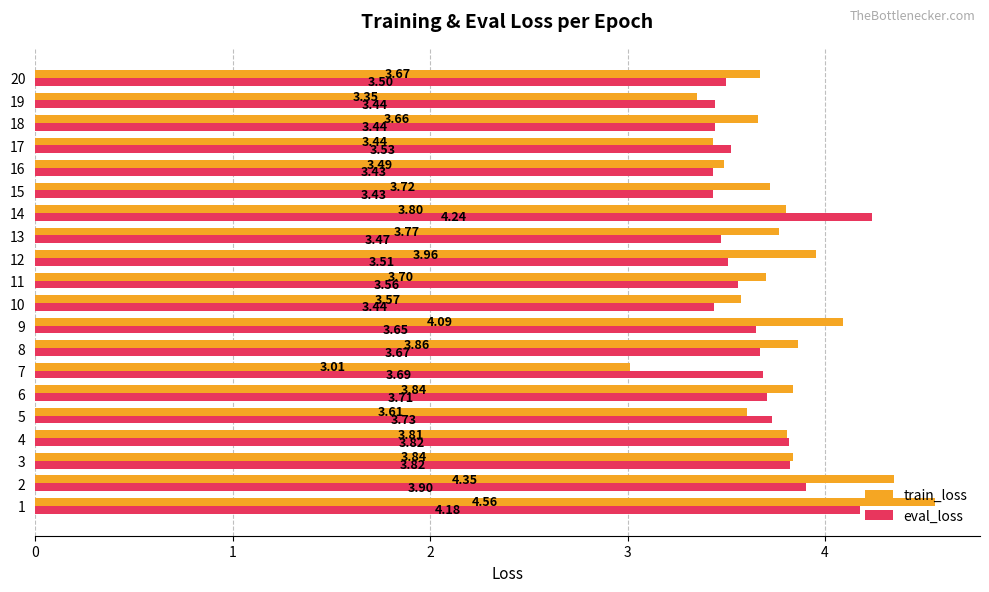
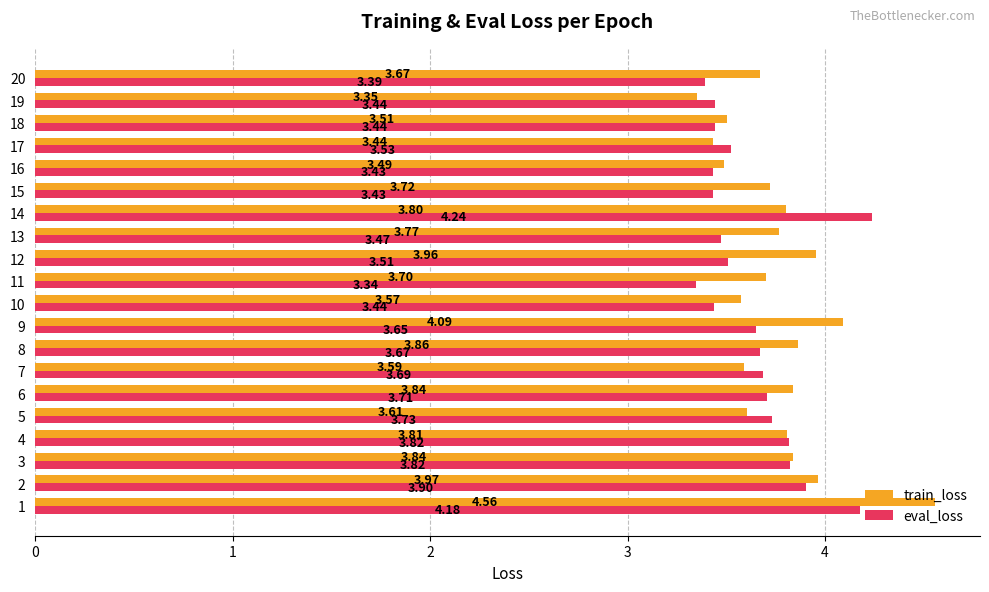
  {
    "train_loss": {
      "20": 3.67,
-     "18": 3.66,
+     "18": 3.51,
      "15": 3.72,
      "14": 3.80,
      "13": 3.77,
      "12": 3.96,
      "11": 3.70,
      "9": 4.09,
      "8": 3.86,
-     "7": 3.01,
-     "2": 4.35,
+     "7": 3.59,
+     "2": 3.97,
      "1": 4.56
    },
    "eval_loss": {
-     "20": 3.50,
+     "20": 3.39,
      "15": 3.43,
      "14": 4.24,
      "13": 3.47,
      "12": 3.51,
-     "11": 3.56,
+     "11": 3.34,
      "9": 3.65,
      "8": 3.67,
      "1": 4.18
    }
  }
